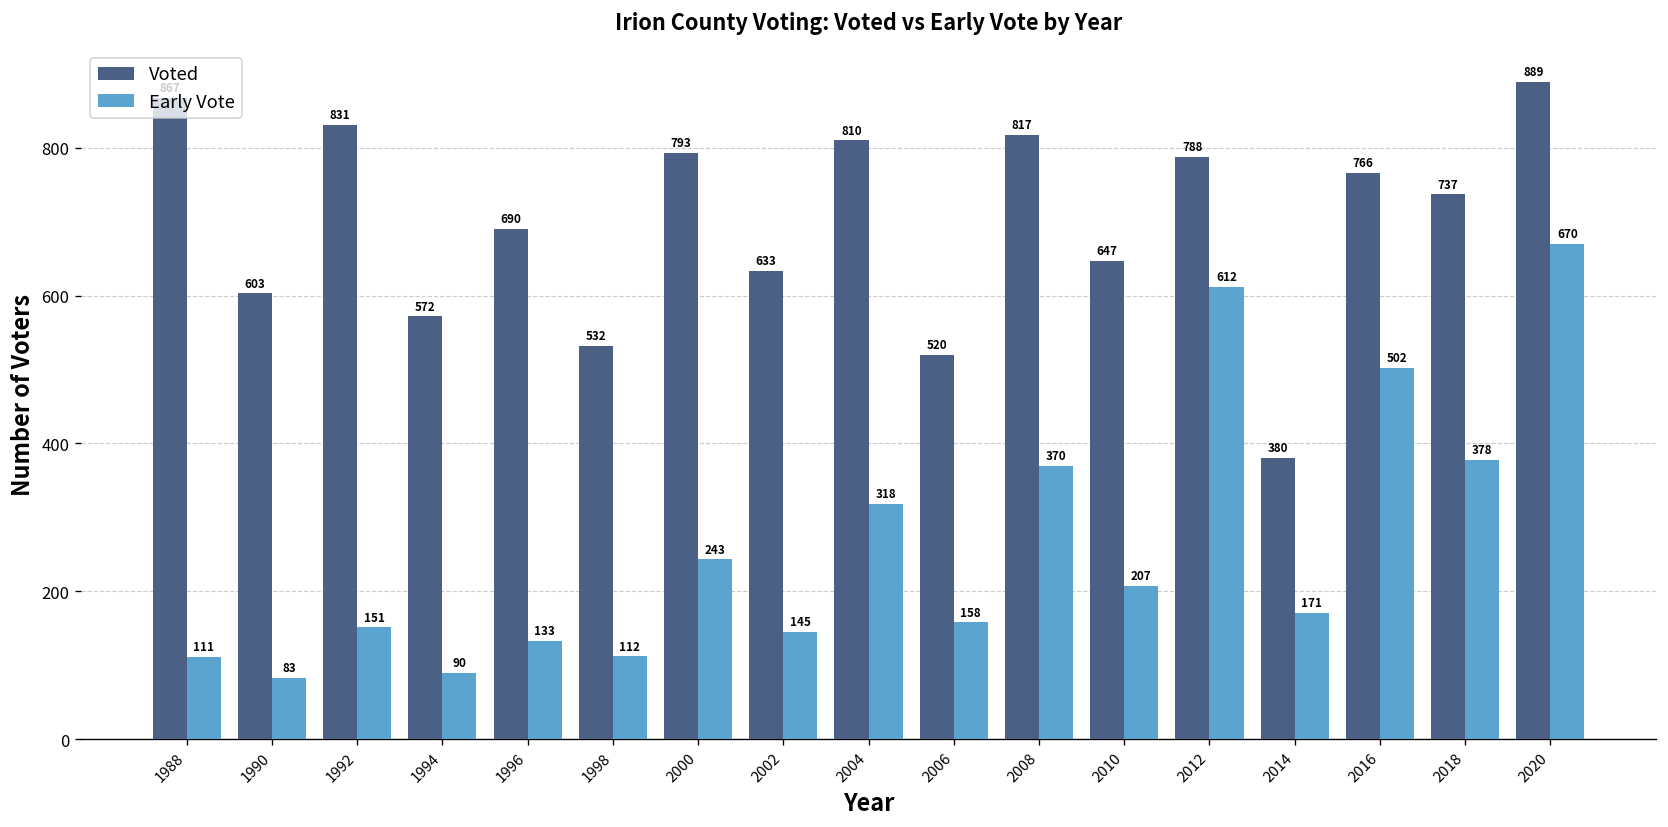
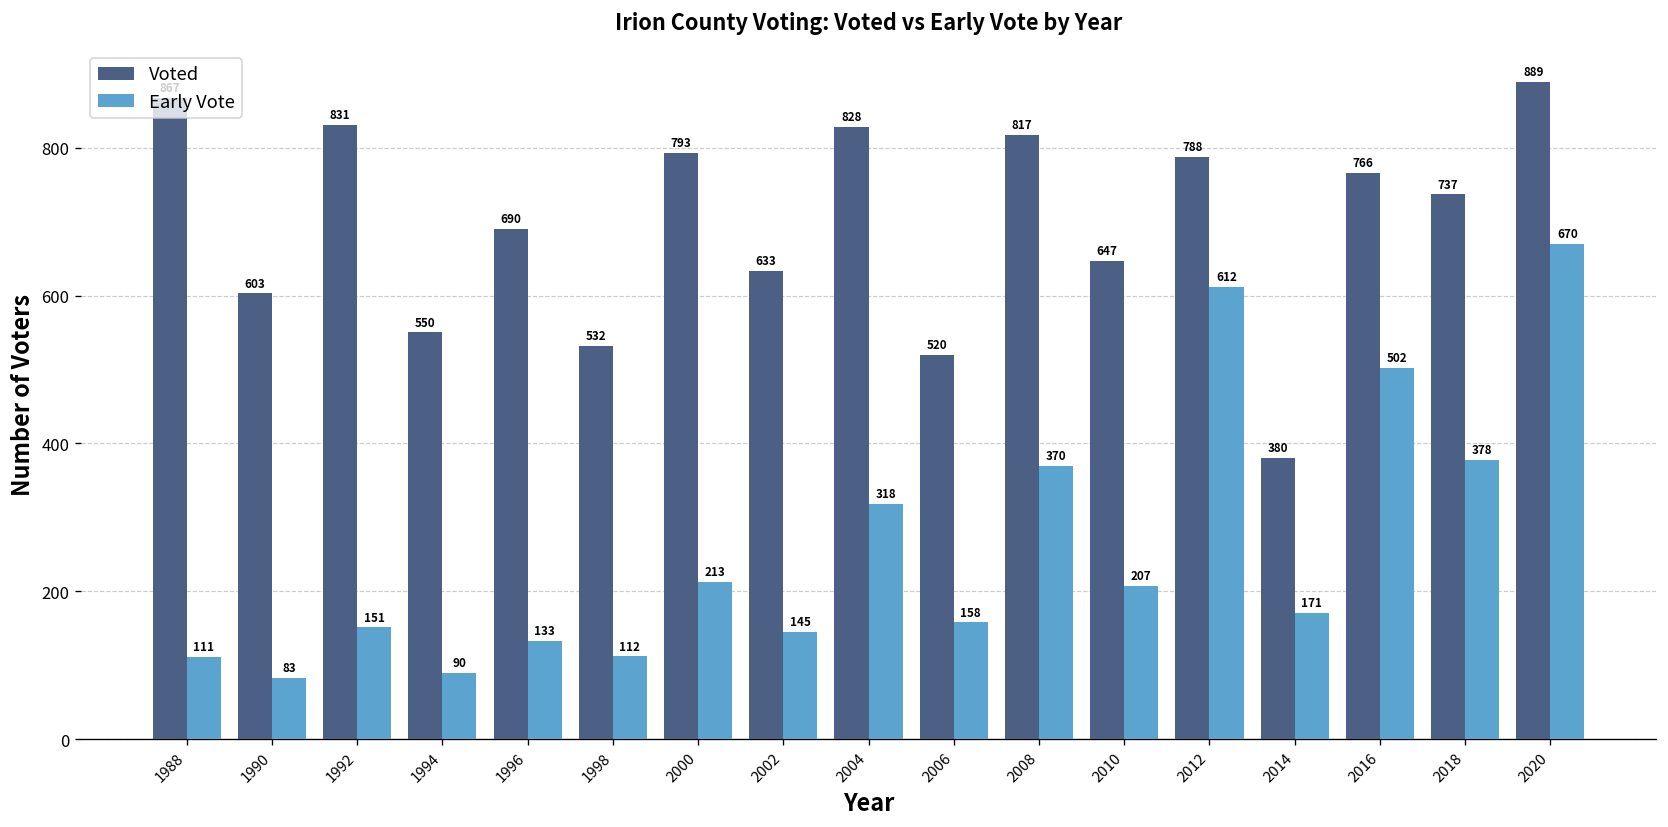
  {
    "Voted": {
      "1990": 603,
      "1992": 831,
-     "1994": 572,
+     "1994": 550,
      "1996": 690,
      "1998": 532,
      "2000": 793,
      "2002": 633,
-     "2004": 810,
+     "2004": 828,
      "2006": 520,
      "2008": 817,
      "2010": 647,
      "2012": 788,
      "2014": 380,
      "2016": 766,
      "2018": 737,
      "2020": 889
    },
    "Early Vote": {
      "1988": 111,
      "1990": 83,
      "1992": 151,
      "1994": 90,
      "1996": 133,
      "1998": 112,
-     "2000": 243,
+     "2000": 213,
      "2002": 145,
      "2004": 318,
      "2006": 158,
      "2008": 370,
      "2010": 207,
      "2012": 612,
      "2014": 171,
      "2016": 502,
      "2018": 378,
      "2020": 670
    }
  }
